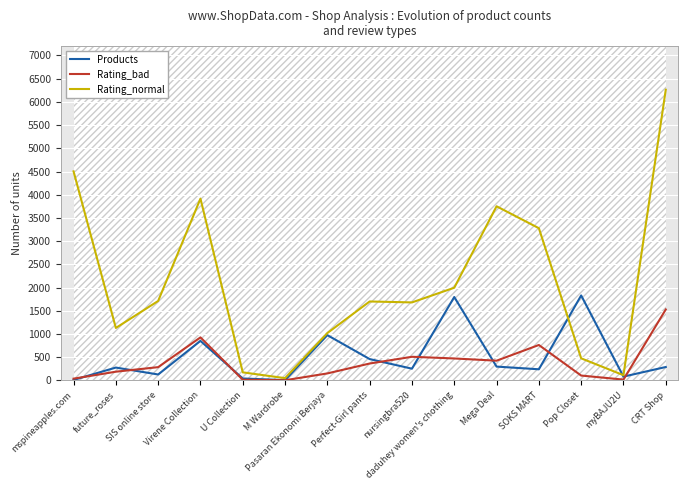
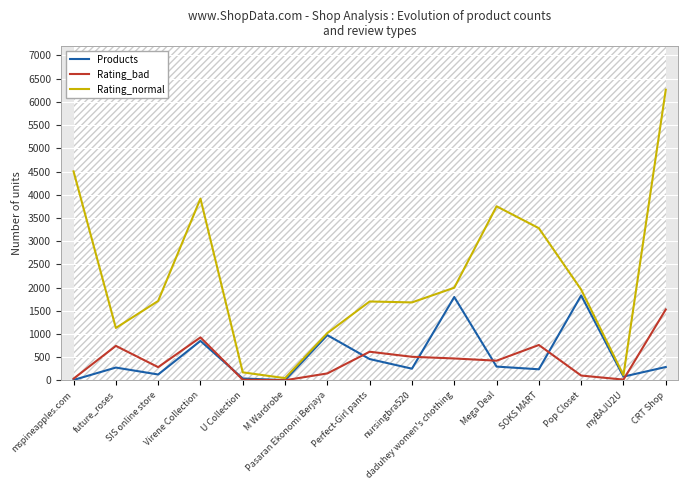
  {
    "Products": {
      "future_roses": 300,
      "SIS online store": 100,
      "Virene Collection": 900,
      "Perfect-Girl pants": 500,
      "nursingbra520": 300,
      "daduhey women's chothing": 1800,
      "Mega Deal": 300,
      "SOKS MART": 200,
      "Pop Closet": 1800,
      "CRT Shop": 300
    },
    "Rating_bad": {
-     "future_roses": 200,
+     "future_roses": 700,
      "SIS online store": 300,
      "Virene Collection": 900,
      "Pasaran Ekonomi Berjaya": 200,
-     "Perfect-Girl pants": 400,
+     "Perfect-Girl pants": 600,
      "nursingbra520": 500,
      "daduhey women's chothing": 500,
      "Mega Deal": 400,
      "SOKS MART": 800,
      "Pop Closet": 100,
      "myBAJU2U": 0,
      "CRT Shop": 1500
    },
    "Rating_normal": {
      "mspineapples.com": 4500,
      "future_roses": 1100,
      "SIS online store": 1700,
      "Virene Collection": 3900,
      "U Collection": 200,
      "Perfect-Girl pants": 1700,
      "nursingbra520": 1700,
      "daduhey women's chothing": 2000,
      "Mega Deal": 3800,
      "SOKS MART": 3300,
-     "Pop Closet": 500,
+     "Pop Closet": 2000,
      "CRT Shop": 6300
    }
  }
